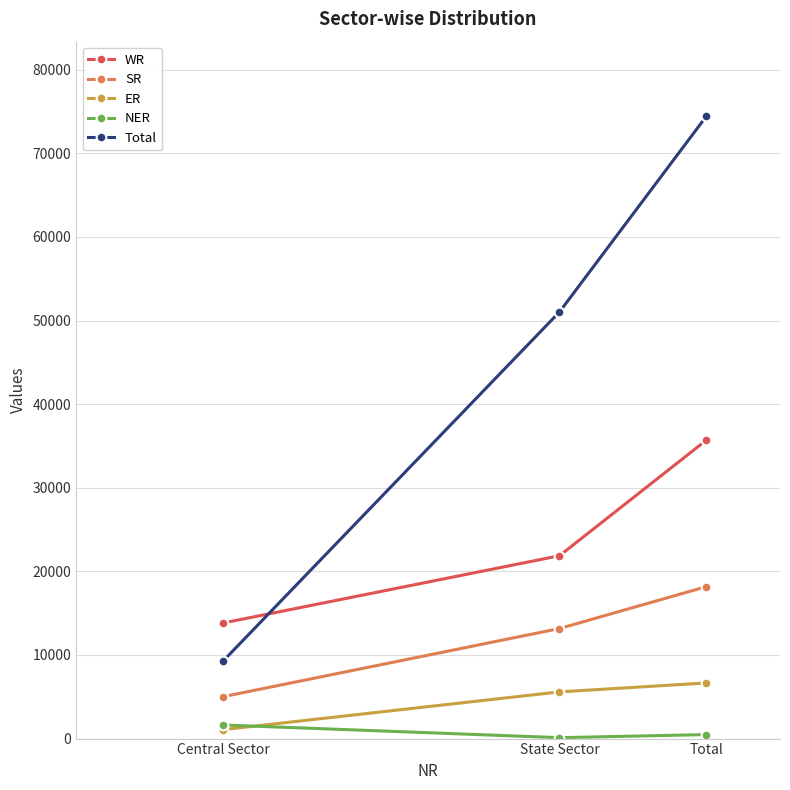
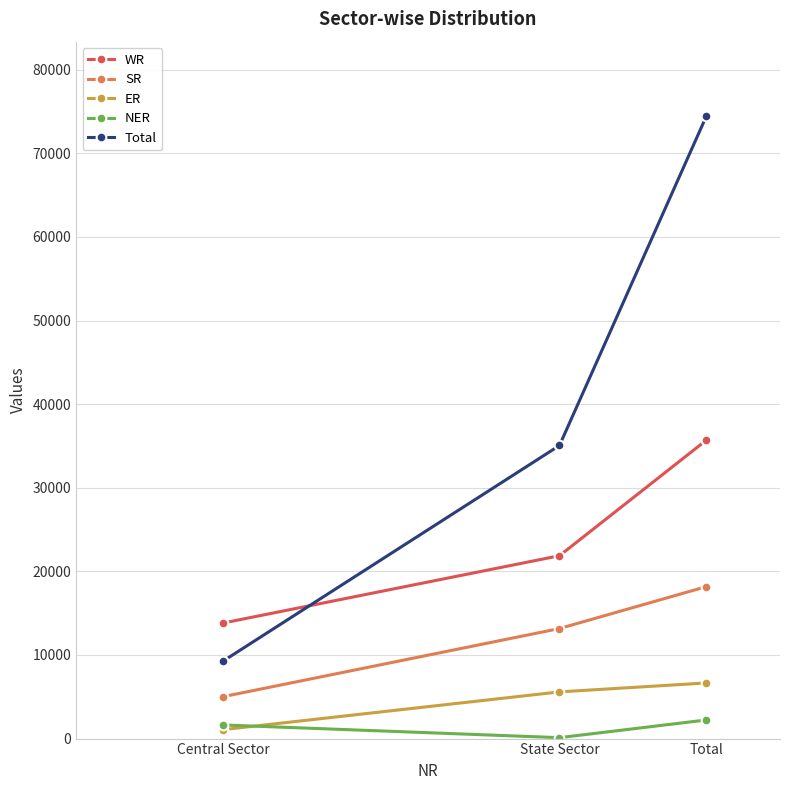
  {
    "NER": {
      "Central Sector": 2000,
      "State Sector": 0,
-     "Total": 0
+     "Total": 2000
    },
    "Total": {
      "Central Sector": 9000,
-     "State Sector": 51000,
+     "State Sector": 35000,
      "Total": 74000
    }
  }
